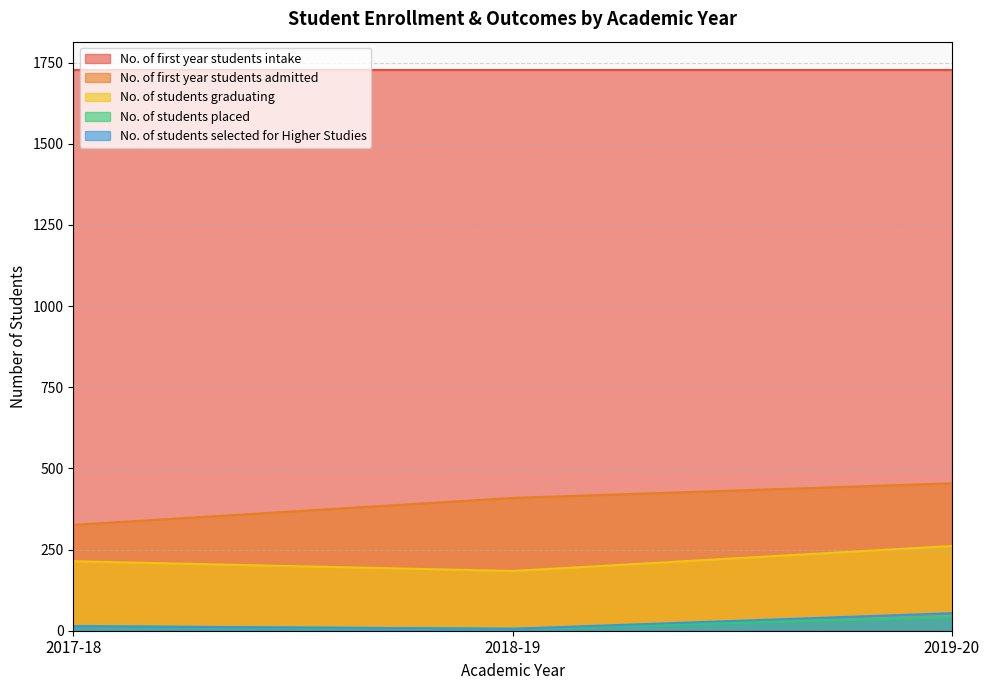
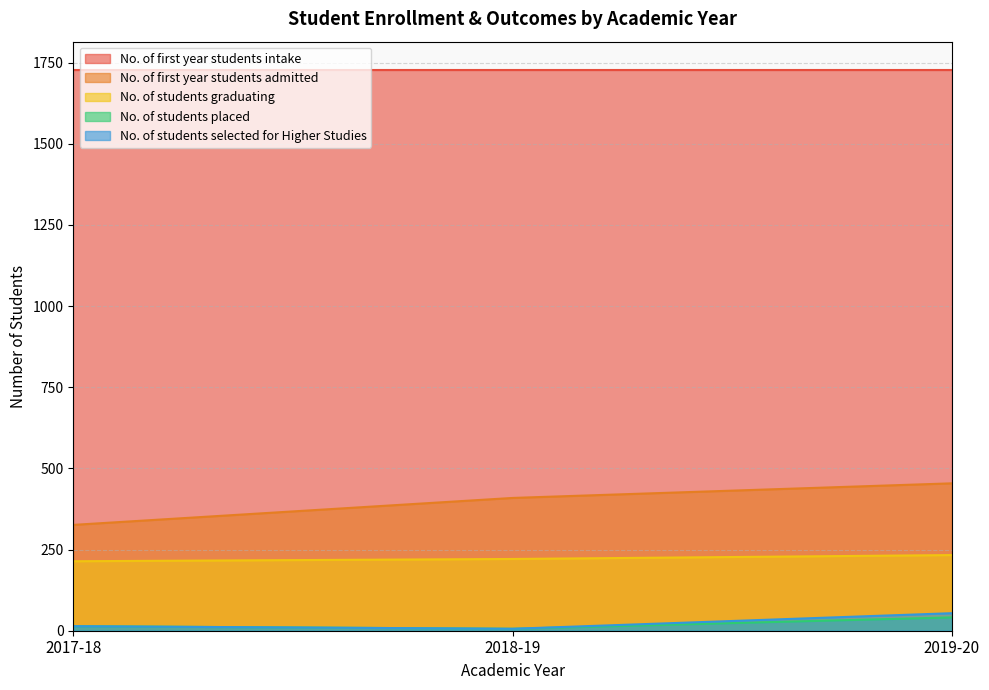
  {
    "No. of students graduating": {
      "2017-18": 210,
-     "2018-19": 180,
-     "2019-20": 260
+     "2018-19": 220,
+     "2019-20": 230
    },
    "No. of students placed": {
      "2019-20": 40
    },
    "No. of students selected for Higher Studies": {
      "2019-20": 50
    }
  }
